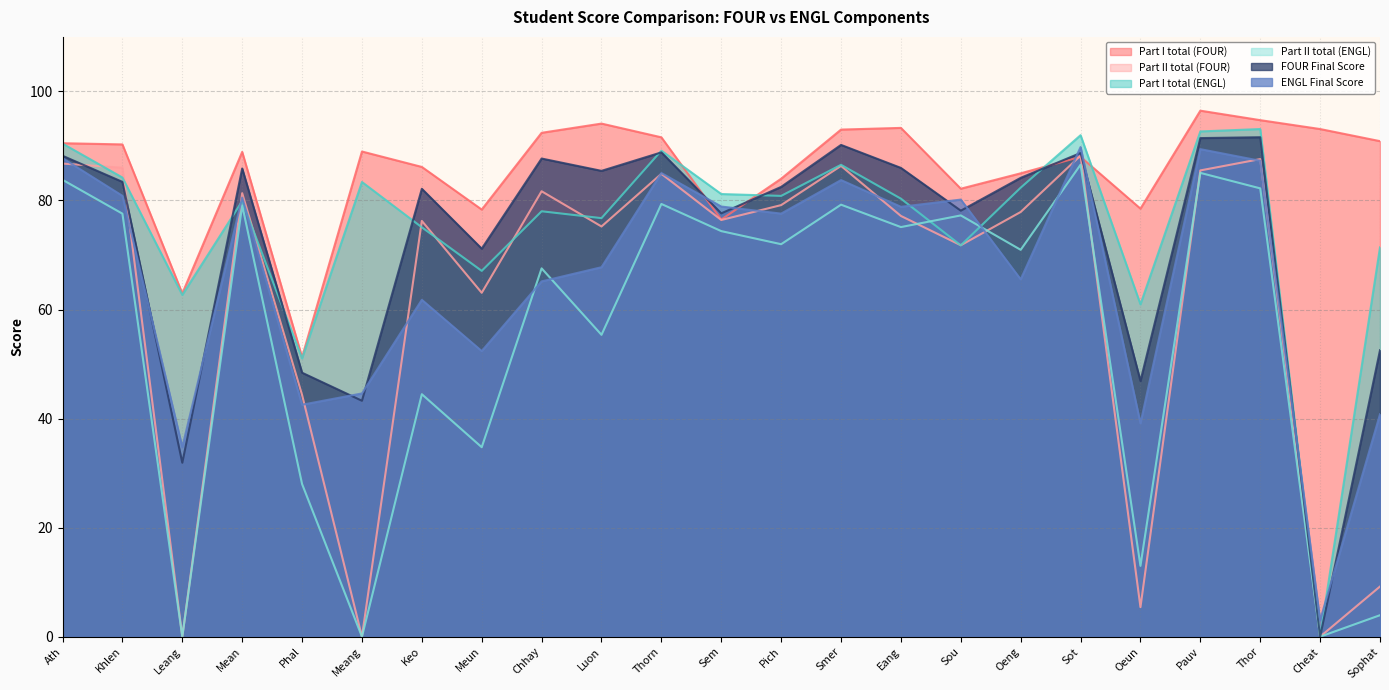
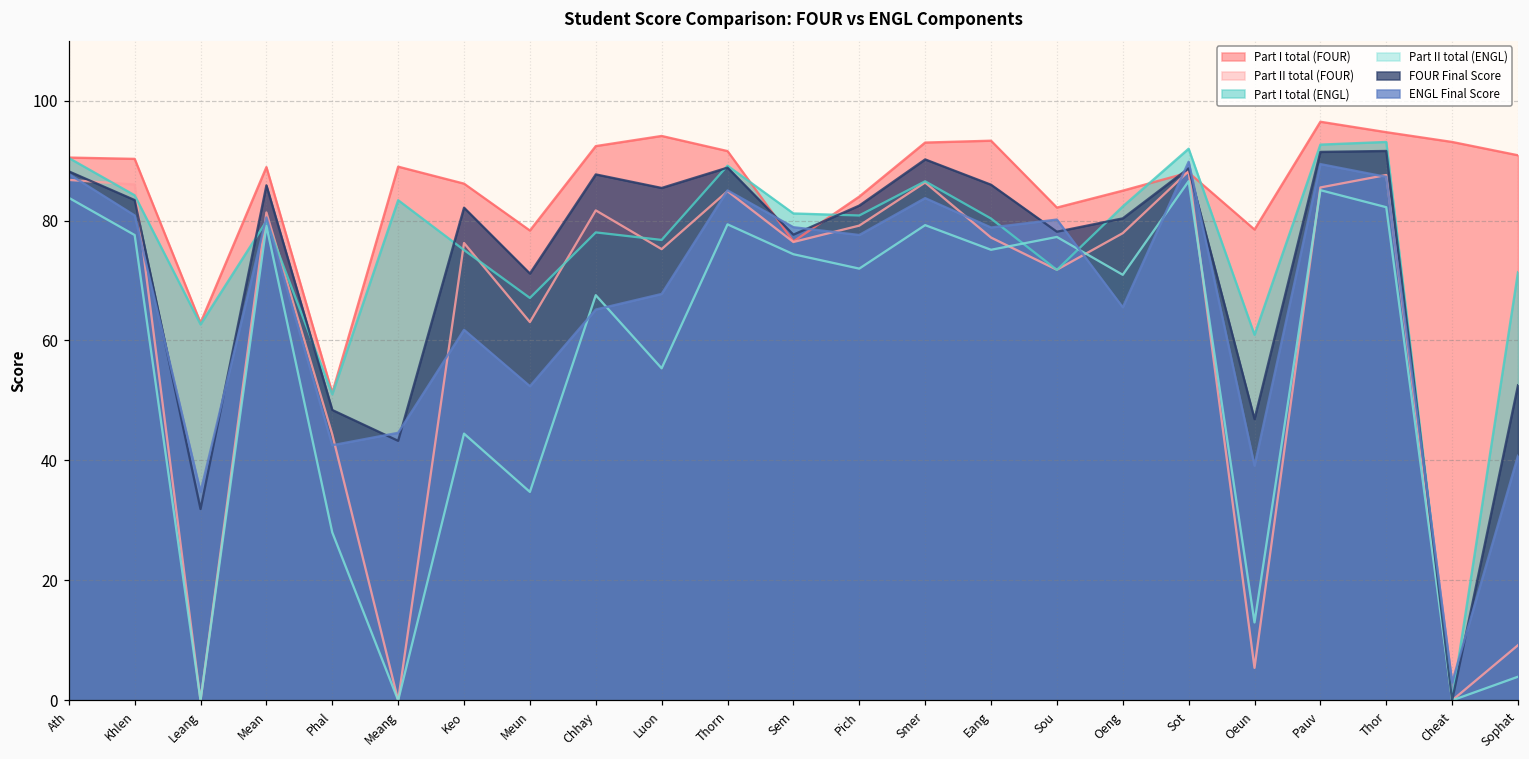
  {
    "Part I total (FOUR)": {
      "Khlen": 90,
      "Mean": 89,
      "Meang": 89,
      "Keo": 86,
      "Meun": 78,
      "Chhay": 92,
      "Luon": 94,
      "Thorn": 92,
      "Pich": 84,
      "Smer": 93,
      "Eang": 93,
      "Sou": 82,
      "Oeng": 85,
      "Oeun": 79,
      "Pauv": 96,
      "Thor": 95,
      "Cheat": 93,
      "Sophat": 91
    },
    "Part II total (FOUR)": {
      "Ath": 87,
      "Khlen": 86,
      "Mean": 81,
      "Phal": 44,
      "Keo": 76,
      "Meun": 63,
      "Chhay": 82,
      "Luon": 75,
      "Pich": 79,
      "Eang": 77,
      "Oeng": 78,
      "Oeun": 5,
      "Sophat": 9
    },
    "FOUR Final Score": {
      "Khlen": 83,
      "Leang": 32,
      "Mean": 86,
      "Phal": 48,
      "Meang": 43,
      "Keo": 82,
      "Meun": 71,
      "Chhay": 88,
      "Luon": 85,
      "Sem": 78,
      "Pich": 82,
      "Smer": 90,
      "Eang": 86,
      "Sou": 78,
-     "Oeng": 84,
+     "Oeng": 80,
      "Sot": 89,
      "Oeun": 47,
      "Pauv": 91,
      "Thor": 92,
      "Sophat": 53
    },
    "ENGL Final Score": {
      "Khlen": 81,
      "Leang": 35,
      "Mean": 81,
      "Phal": 43,
      "Meang": 45,
      "Keo": 62,
      "Meun": 52,
      "Chhay": 65,
      "Luon": 68,
      "Sem": 79,
      "Pich": 78,
      "Smer": 84,
      "Eang": 79,
      "Sou": 80,
      "Oeng": 66,
      "Sot": 90,
      "Oeun": 39,
      "Pauv": 89,
      "Cheat": 3,
      "Sophat": 41
    }
  }
